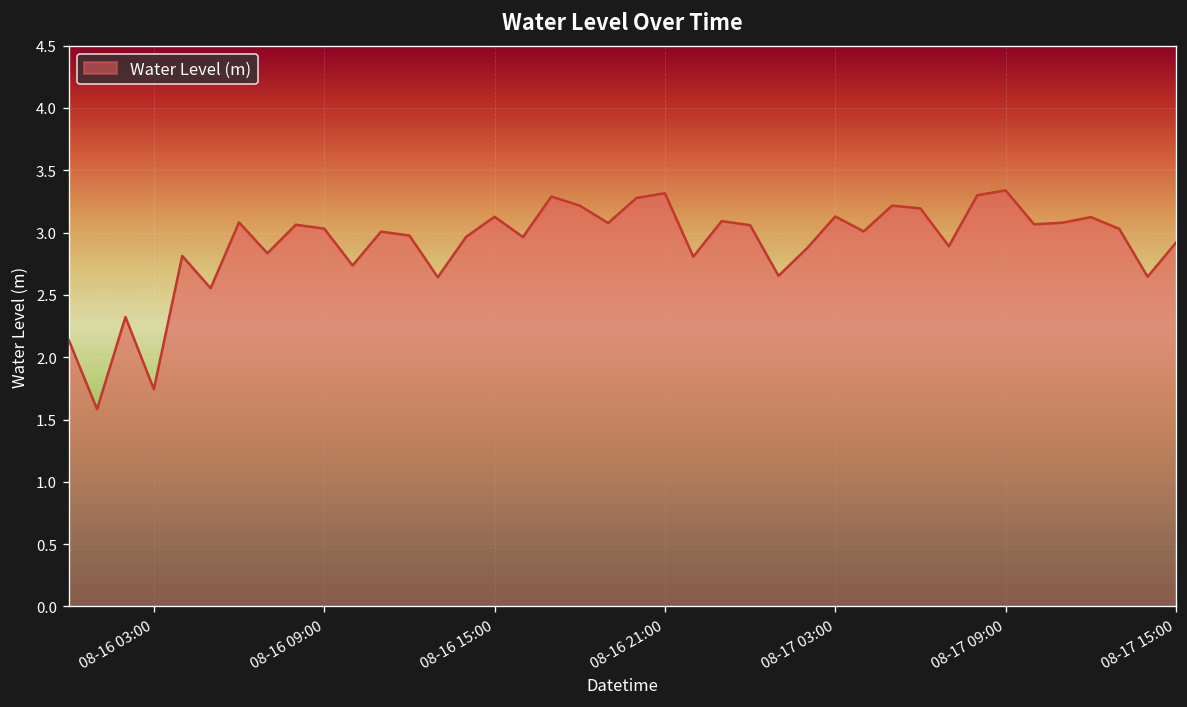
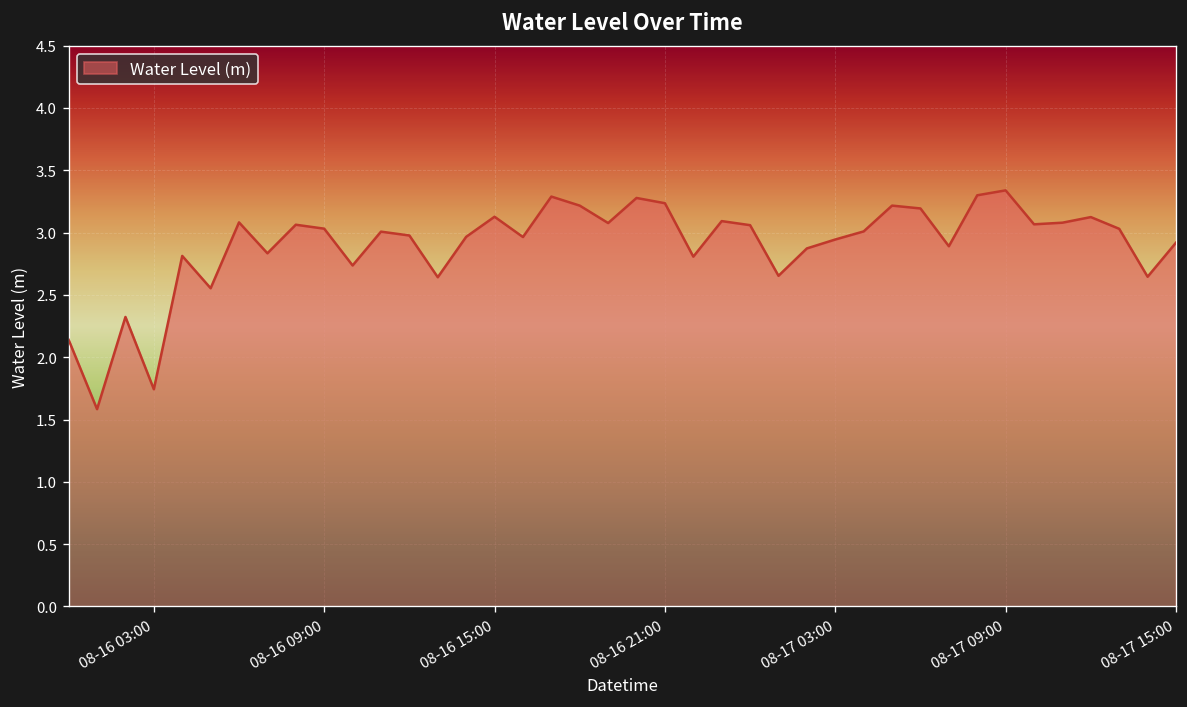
  {
    "08-16 03:00": 1.74,
    "08-16 09:00": 3.03,
    "08-16 15:00": 3.13,
-   "08-16 21:00": 3.32,
-   "08-17 03:00": 3.13,
+   "08-16 21:00": 3.24,
+   "08-17 03:00": 2.94,
    "08-17 09:00": 3.34,
    "08-17 15:00": 2.92
  }
